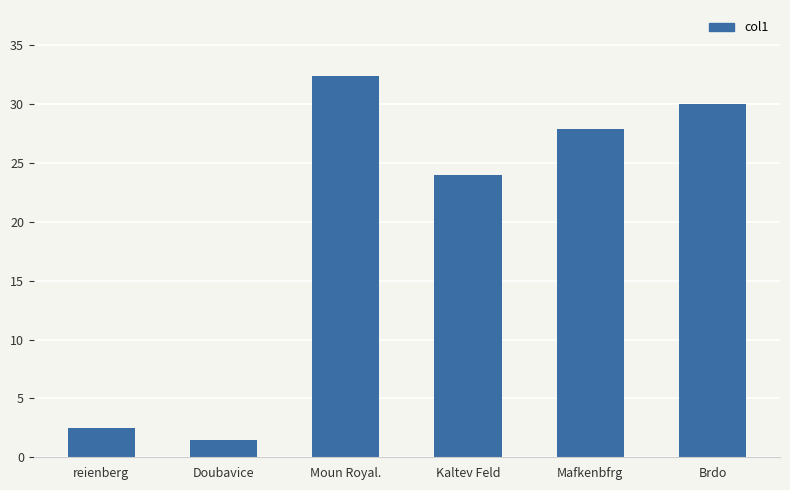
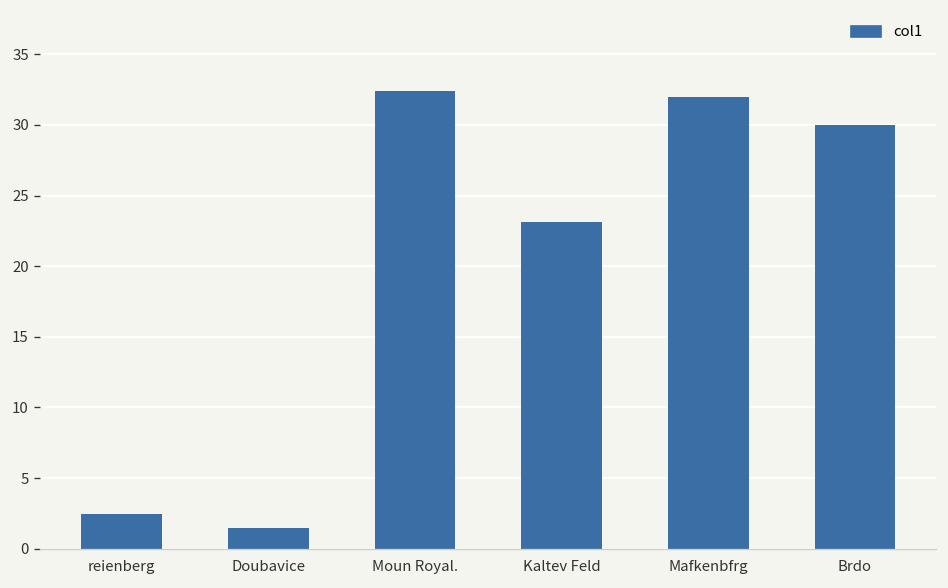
  {
    "reienberg": 2.5,
    "Doubavice": 1.4,
    "Moun Royal.": 32.4,
-   "Kaltev Feld": 24.0,
-   "Mafkenbfrg": 27.9,
+   "Kaltev Feld": 23.1,
+   "Mafkenbfrg": 32.0,
    "Brdo": 30.0
  }
